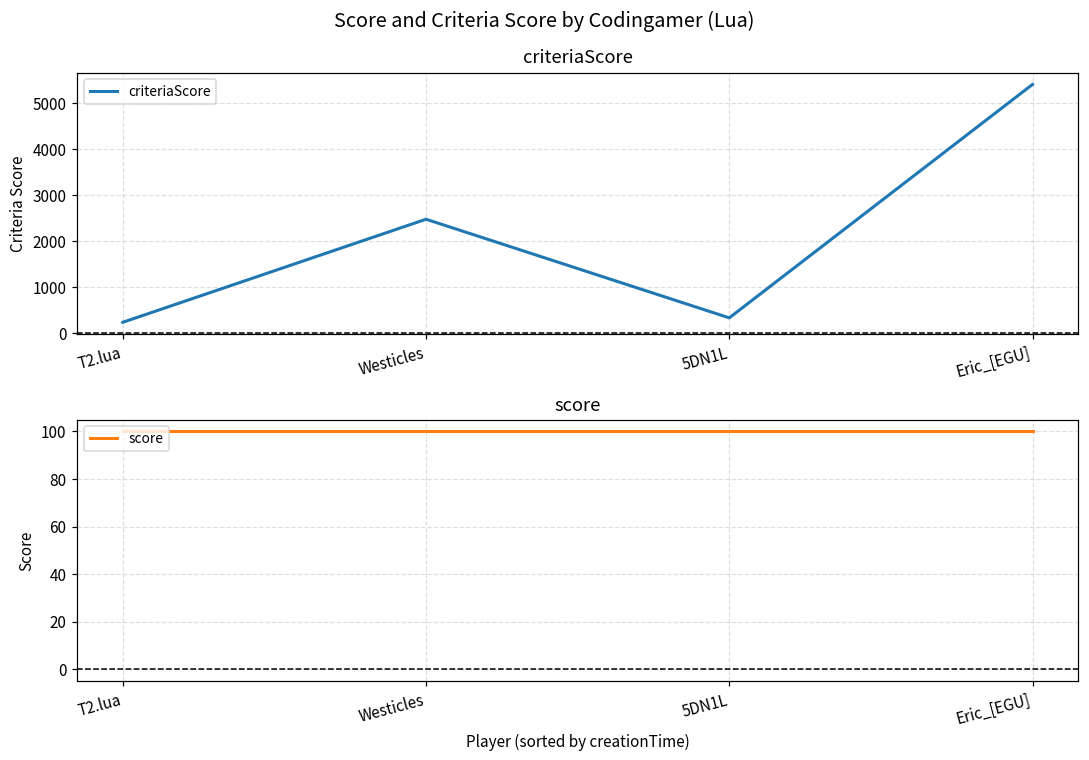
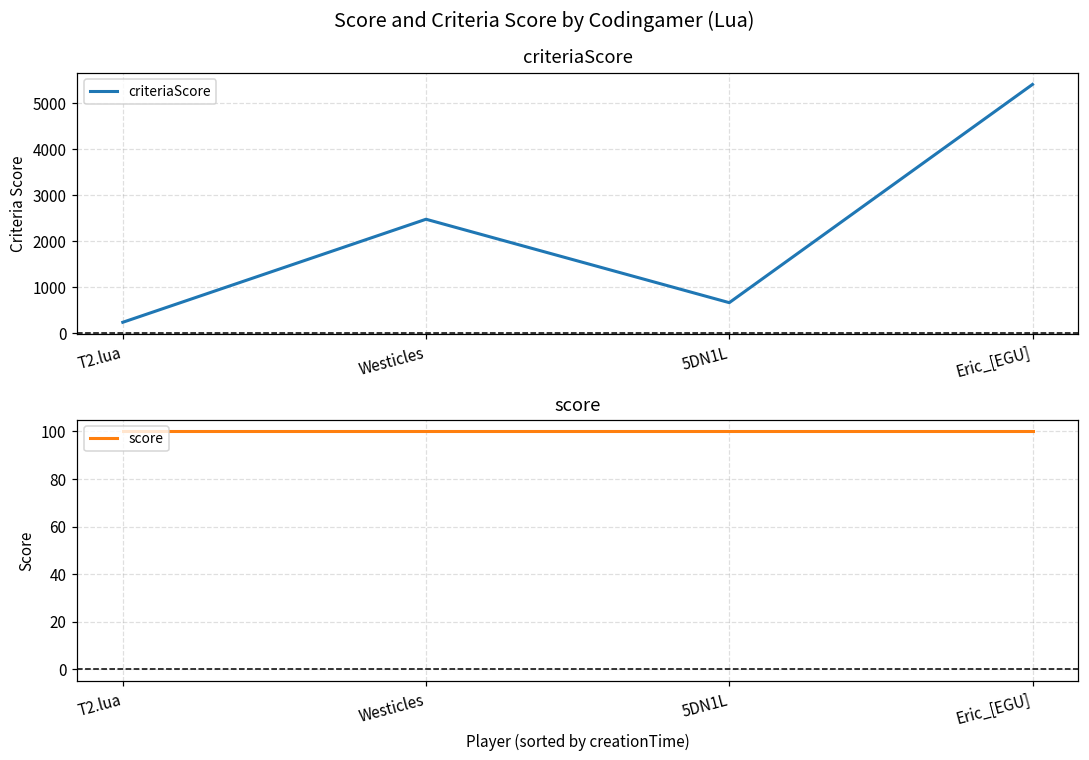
  {
    "criteriaScore": {
      "T2.lua": 200,
      "Westicles": 2500,
-     "5DN1L": 300,
+     "5DN1L": 700,
      "Eric_[EGU]": 5400
    },
    "score": {
      "Westicles": 100,
      "5DN1L": 100,
      "Eric_[EGU]": 100
    }
  }
